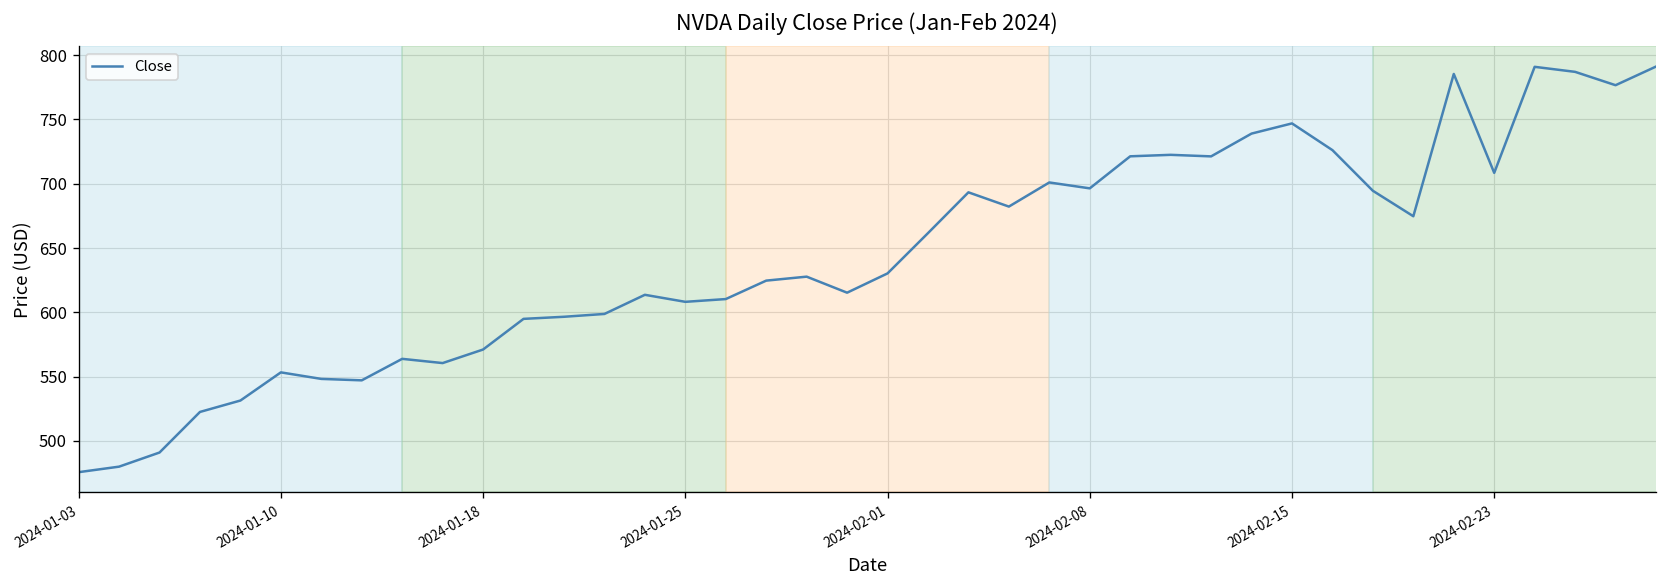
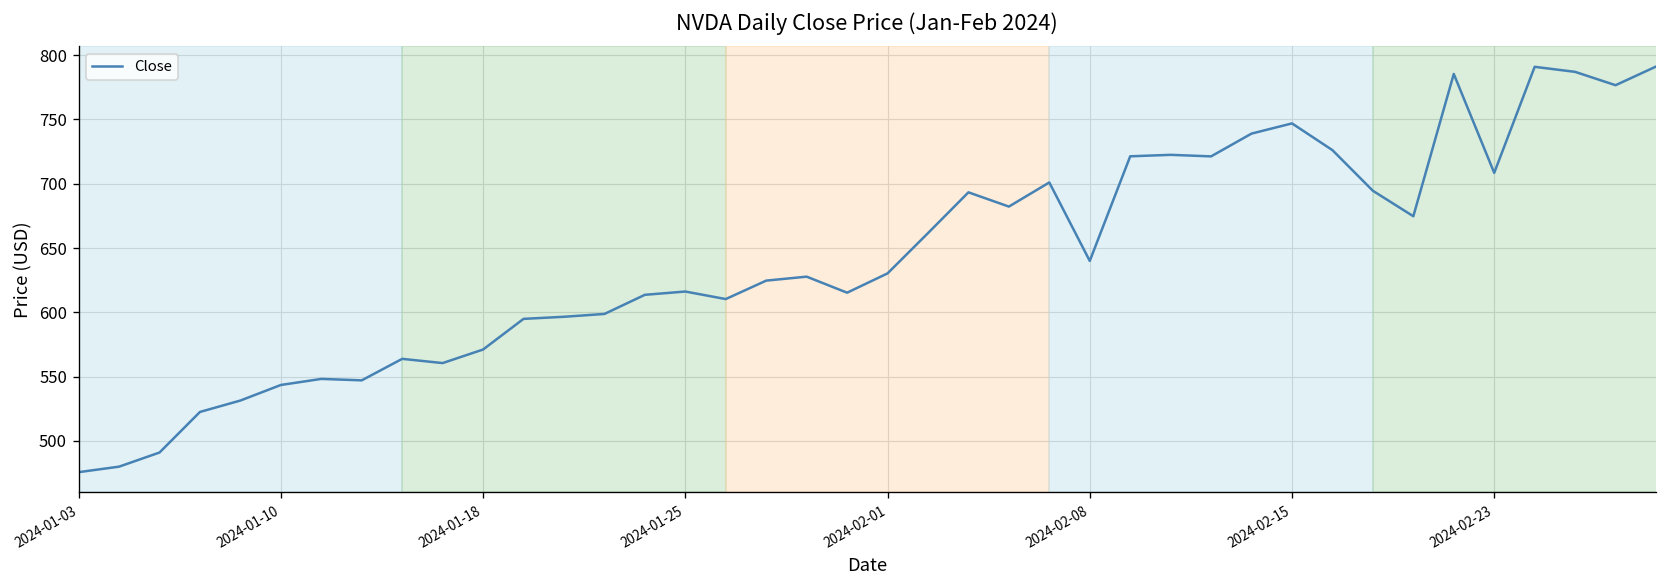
  {
    "2024-01-03": 476,
-   "2024-01-10": 553,
+   "2024-01-10": 544,
    "2024-01-18": 571,
-   "2024-01-25": 608,
+   "2024-01-25": 616,
    "2024-02-01": 630,
-   "2024-02-08": 696,
+   "2024-02-08": 640,
    "2024-02-15": 747,
    "2024-02-23": 708
  }
